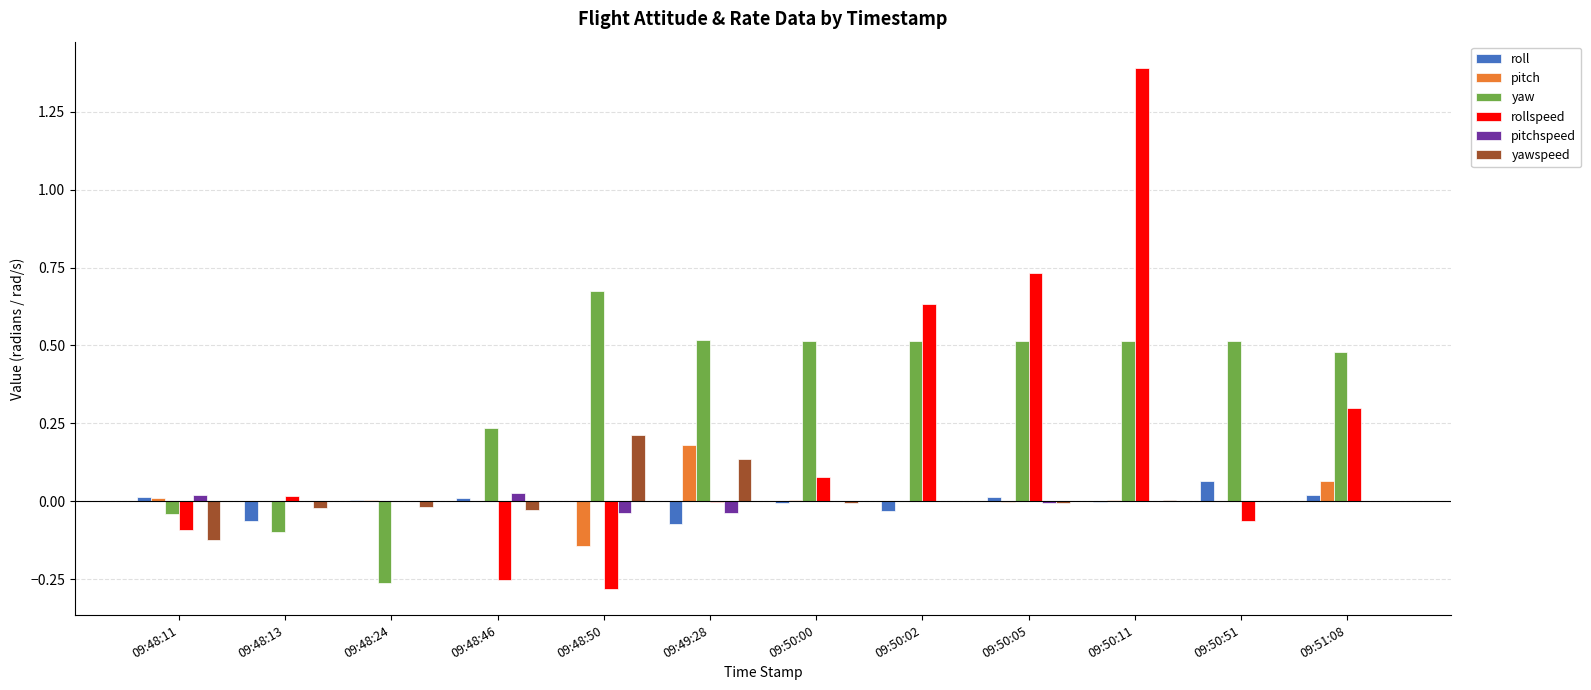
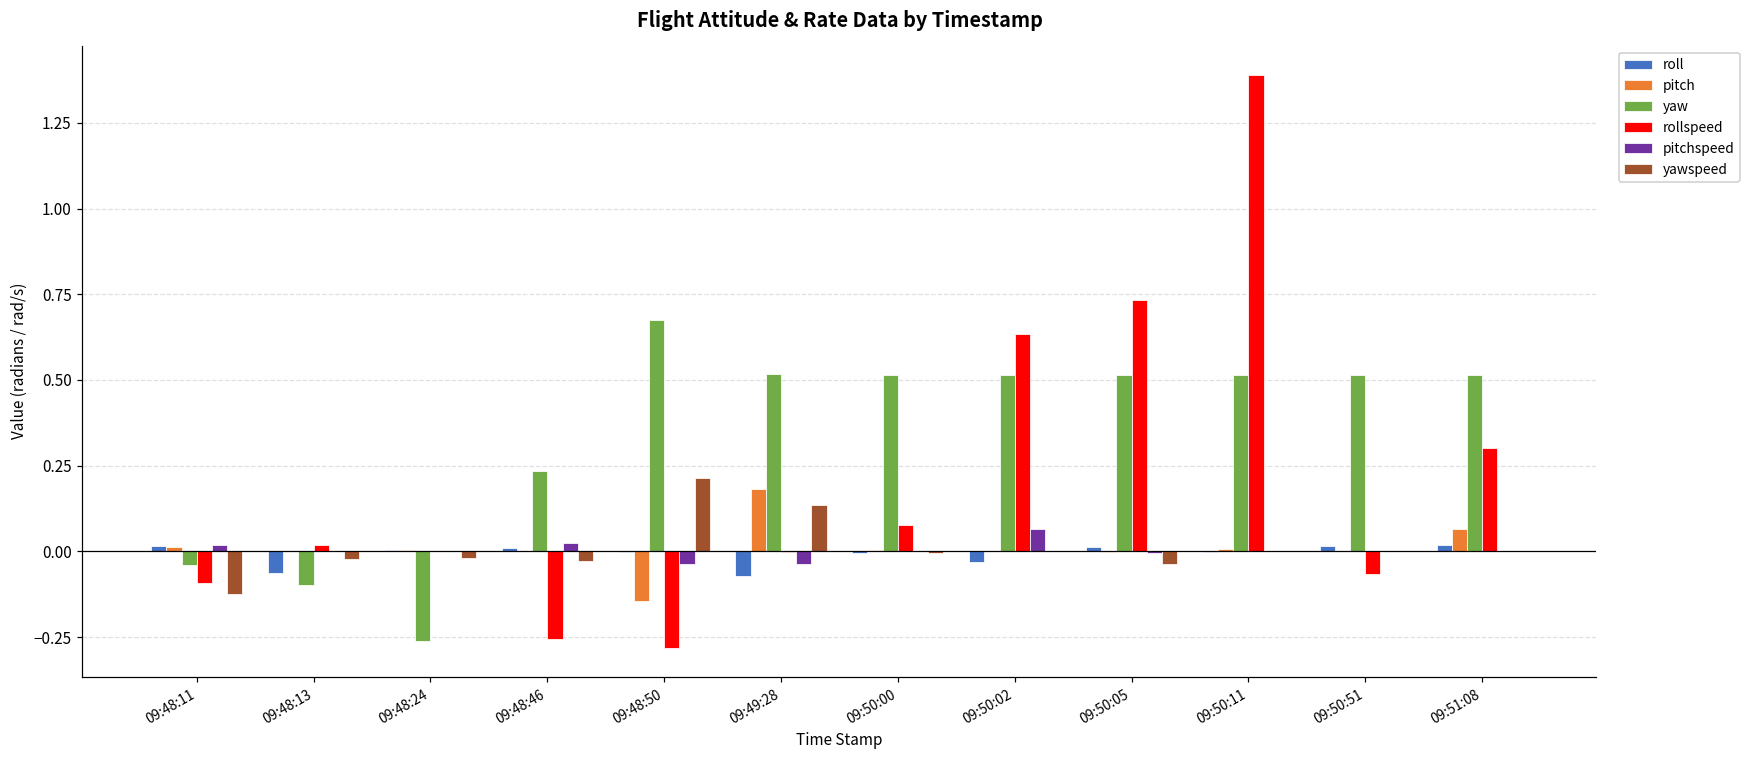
  {
    "roll": {
      "09:48:11": 0.02,
      "09:48:13": -0.06,
      "09:48:46": 0.01,
      "09:49:28": -0.07,
      "09:50:02": -0.03,
      "09:50:05": 0.01,
-     "09:50:51": 0.07,
+     "09:50:51": 0.02,
      "09:51:08": 0.02
    },
    "pitch": {
      "09:48:11": 0.01,
      "09:48:50": -0.14,
      "09:49:28": 0.18,
      "09:51:08": 0.06
    },
    "yaw": {
      "09:48:11": -0.04,
      "09:48:13": -0.10,
      "09:48:24": -0.26,
      "09:48:46": 0.24,
      "09:48:50": 0.68,
      "09:49:28": 0.52,
      "09:50:00": 0.52,
      "09:50:02": 0.52,
      "09:50:05": 0.51,
      "09:50:11": 0.52,
      "09:50:51": 0.52,
-     "09:51:08": 0.48
+     "09:51:08": 0.52
    },
    "rollspeed": {
      "09:48:11": -0.09,
      "09:48:13": 0.02,
      "09:48:46": -0.25,
      "09:48:50": -0.28,
      "09:50:00": 0.08,
      "09:50:02": 0.63,
      "09:50:05": 0.73,
      "09:50:11": 1.39,
      "09:50:51": -0.06,
      "09:51:08": 0.30
    },
    "pitchspeed": {
      "09:48:11": 0.02,
      "09:48:46": 0.03,
      "09:48:50": -0.04,
      "09:49:28": -0.04,
-     "09:50:02": 0.00
+     "09:50:02": 0.07
    },
    "yawspeed": {
      "09:48:11": -0.12,
      "09:48:13": -0.02,
      "09:48:24": -0.02,
      "09:48:46": -0.03,
      "09:48:50": 0.21,
      "09:49:28": 0.14,
-     "09:50:05": 0.00
+     "09:50:05": -0.04
    }
  }
